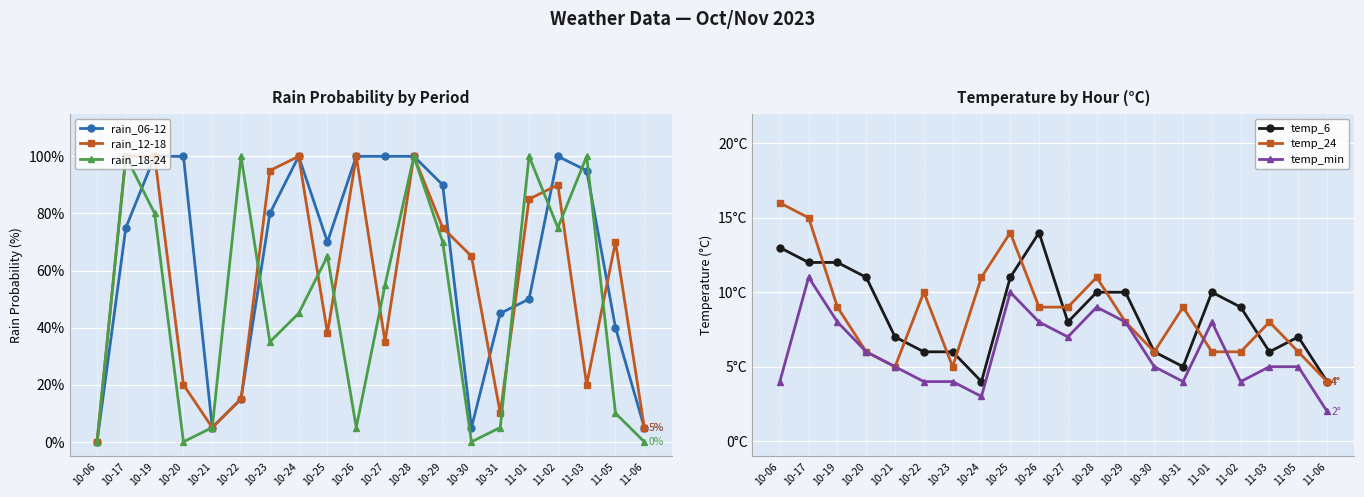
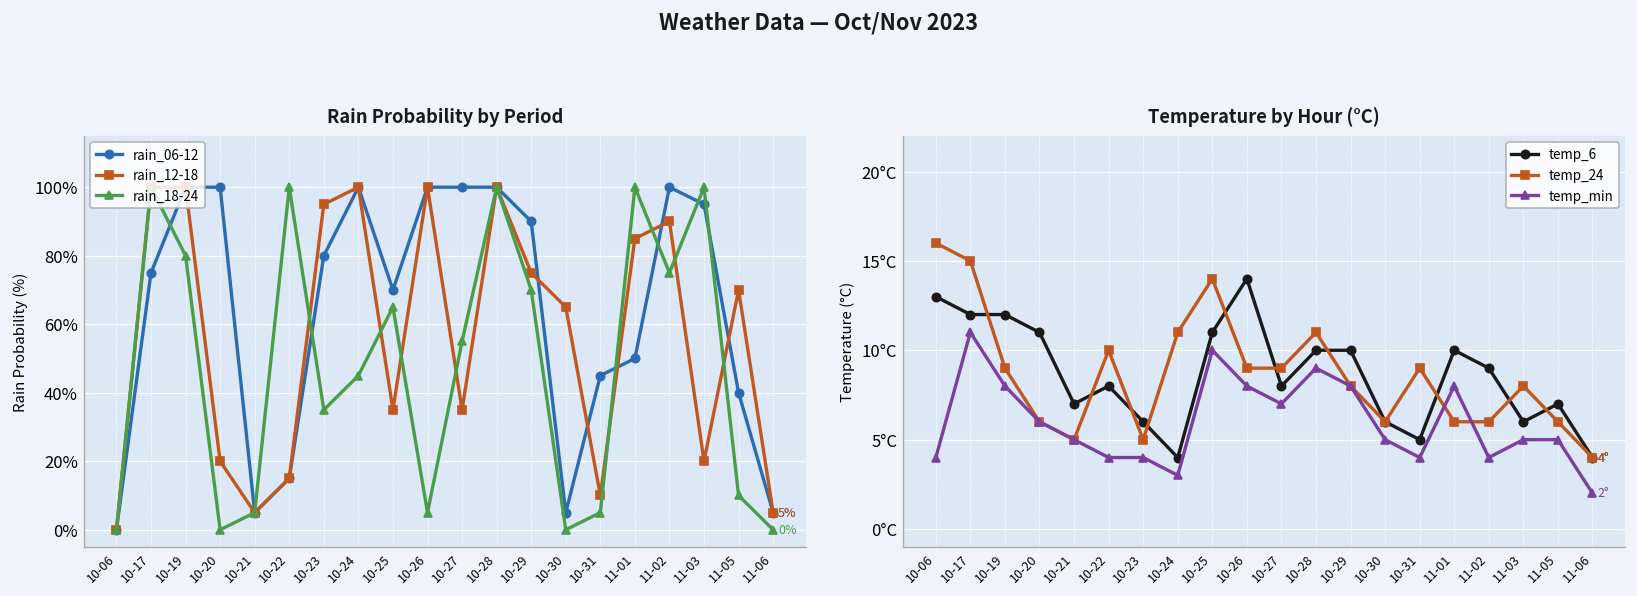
  {
    "Rain Probability by Period": {
      "rain_06-12": {
        "10-17": "75%",
        "10-20": "100%",
        "10-23": "80%",
        "10-25": "70%",
        "10-27": "100%",
        "10-29": "90%",
        "10-30": "5%",
        "10-31": "45%",
        "11-01": "50%",
        "11-02": "100%",
        "11-03": "95%",
        "11-05": "40%"
      },
      "rain_12-18": {
        "10-20": "20%",
        "10-23": "95%",
-       "10-25": "38%",
+       "10-25": "35%",
        "10-27": "35%",
        "10-29": "75%",
        "10-30": "65%",
        "10-31": "10%",
        "11-01": "85%",
        "11-02": "90%",
        "11-03": "20%",
        "11-05": "70%"
      },
      "rain_18-24": {
        "11-06": "0%"
      }
    },
    "Temperature by Hour (°C)": {
      "temp_6": {
        "10-06": "13°C",
        "10-17": "12°C",
        "10-19": "12°C",
        "10-20": "11°C",
        "10-21": "7°C",
-       "10-22": "6°C",
+       "10-22": "8°C",
        "10-23": "6°C",
        "10-24": "4°C",
        "10-25": "11°C",
        "10-26": "14°C",
        "10-27": "8°C",
        "10-28": "10°C",
        "10-29": "10°C",
        "10-31": "5°C",
        "11-01": "10°C",
        "11-02": "9°C",
        "11-03": "6°C",
        "11-05": "7°C"
      },
      "temp_24": {
        "10-06": "16°C",
        "10-17": "15°C",
        "10-19": "9°C",
        "10-22": "10°C",
        "10-23": "5°C",
        "10-24": "11°C",
        "10-25": "14°C",
        "10-26": "9°C",
        "10-27": "9°C",
        "10-28": "11°C",
        "10-31": "9°C",
        "11-01": "6°C",
        "11-02": "6°C",
        "11-03": "8°C",
        "11-05": "6°C"
      },
      "temp_min": {
        "11-06": "2°"
      }
    }
  }
